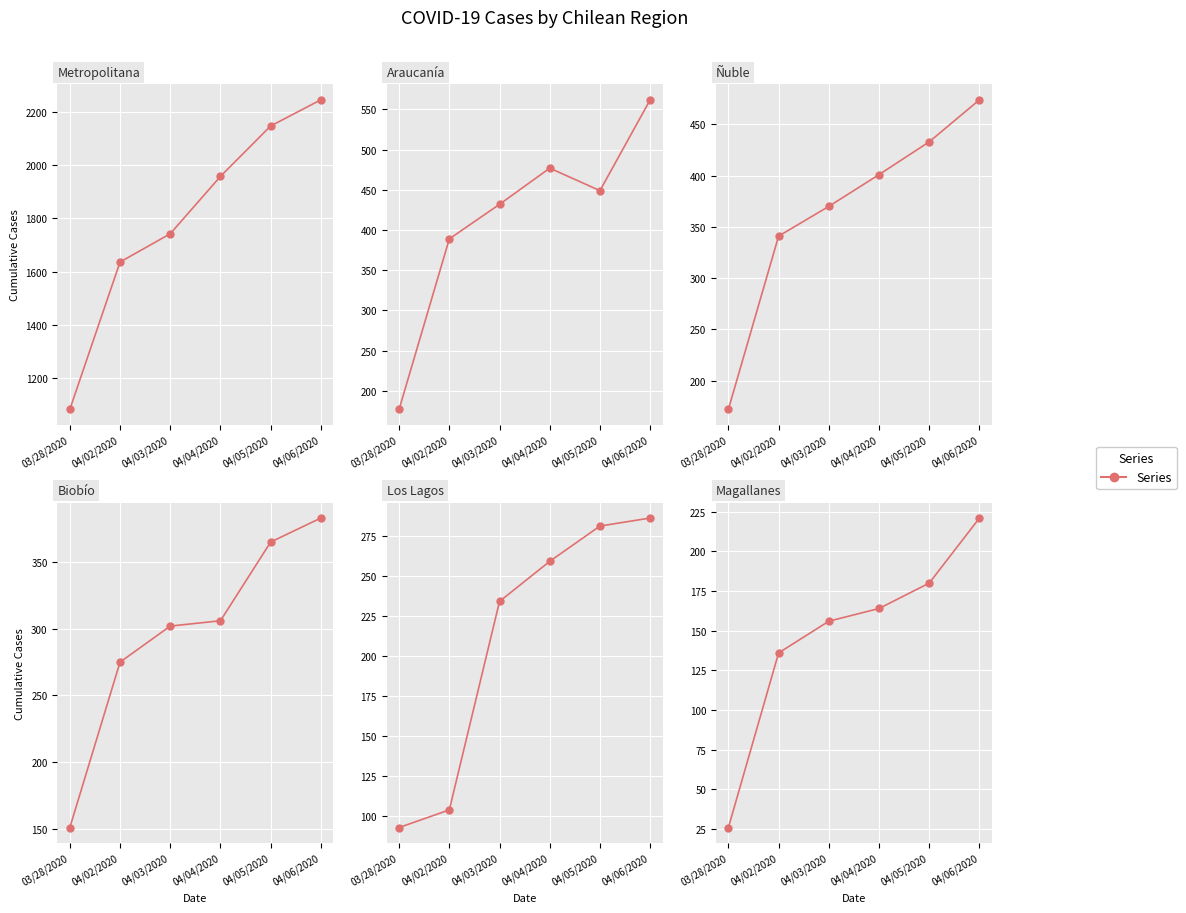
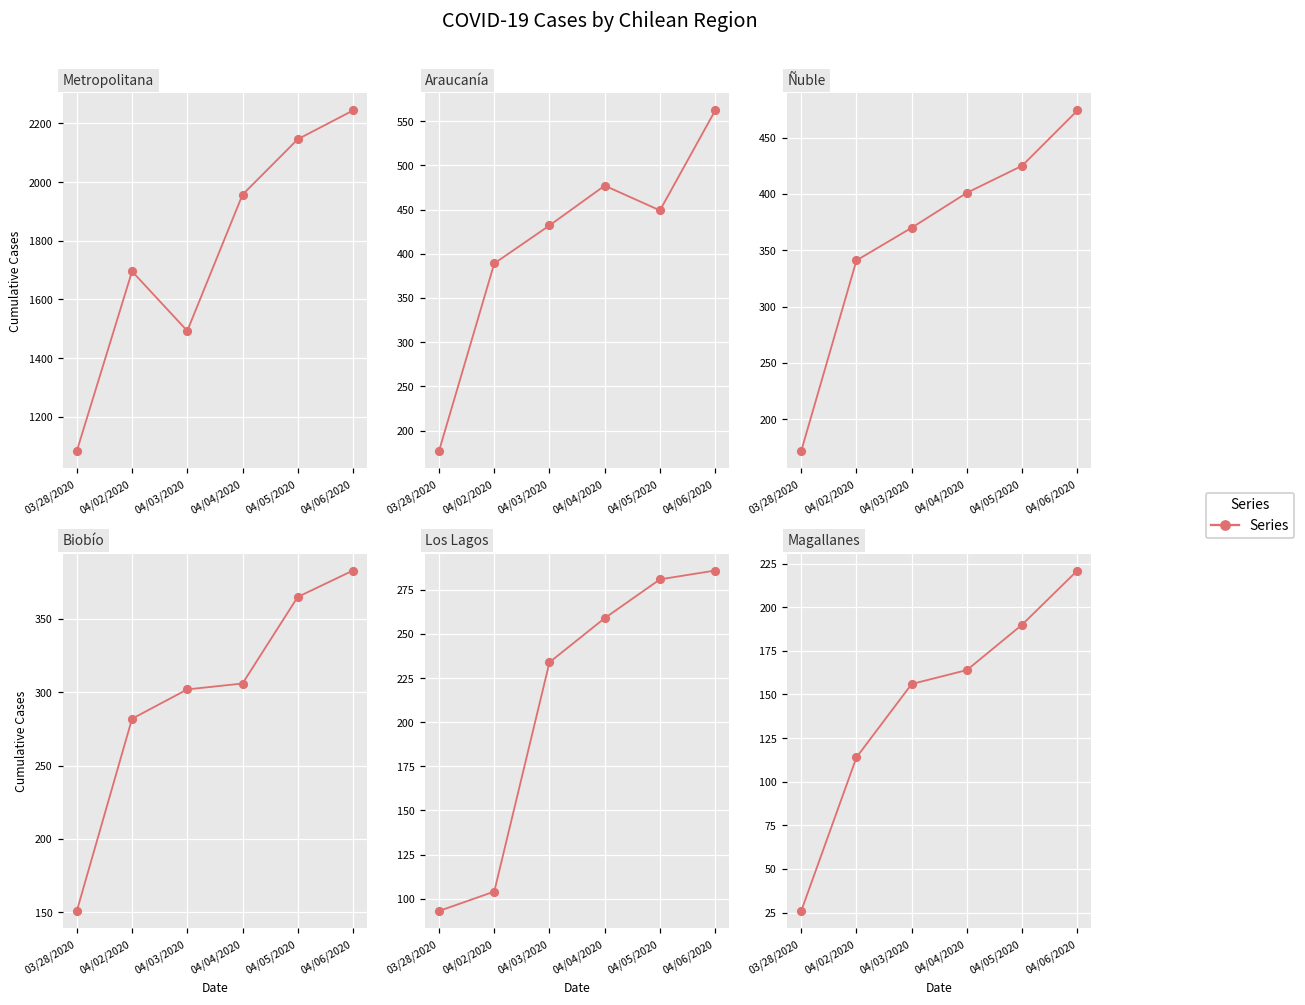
  {
    "Metropolitana": {
      "03/28/2020": 1080,
-     "04/02/2020": 1640,
-     "04/03/2020": 1740,
+     "04/02/2020": 1700,
+     "04/03/2020": 1490,
      "04/04/2020": 1960,
      "04/05/2020": 2150,
      "04/06/2020": 2240
    },
    "Araucanía": {
      "03/28/2020": 180,
      "04/02/2020": 390,
      "04/03/2020": 430,
      "04/04/2020": 480,
      "04/05/2020": 450,
      "04/06/2020": 560
    },
    "Ñuble": {
      "03/28/2020": 172,
      "04/02/2020": 341,
      "04/03/2020": 370,
      "04/04/2020": 401,
-     "04/05/2020": 433,
+     "04/05/2020": 425,
      "04/06/2020": 474
    },
    "Biobío": {
      "03/28/2020": 151,
-     "04/02/2020": 275,
+     "04/02/2020": 282,
      "04/03/2020": 302,
      "04/04/2020": 306,
      "04/05/2020": 365,
      "04/06/2020": 383
    },
    "Los Lagos": {
      "03/28/2020": 93,
      "04/02/2020": 104,
      "04/03/2020": 234,
      "04/04/2020": 259,
      "04/05/2020": 281,
      "04/06/2020": 286
    },
    "Magallanes": {
      "03/28/2020": 26,
-     "04/02/2020": 136,
+     "04/02/2020": 114,
      "04/03/2020": 156,
      "04/04/2020": 164,
-     "04/05/2020": 180,
+     "04/05/2020": 190,
      "04/06/2020": 221
    }
  }
